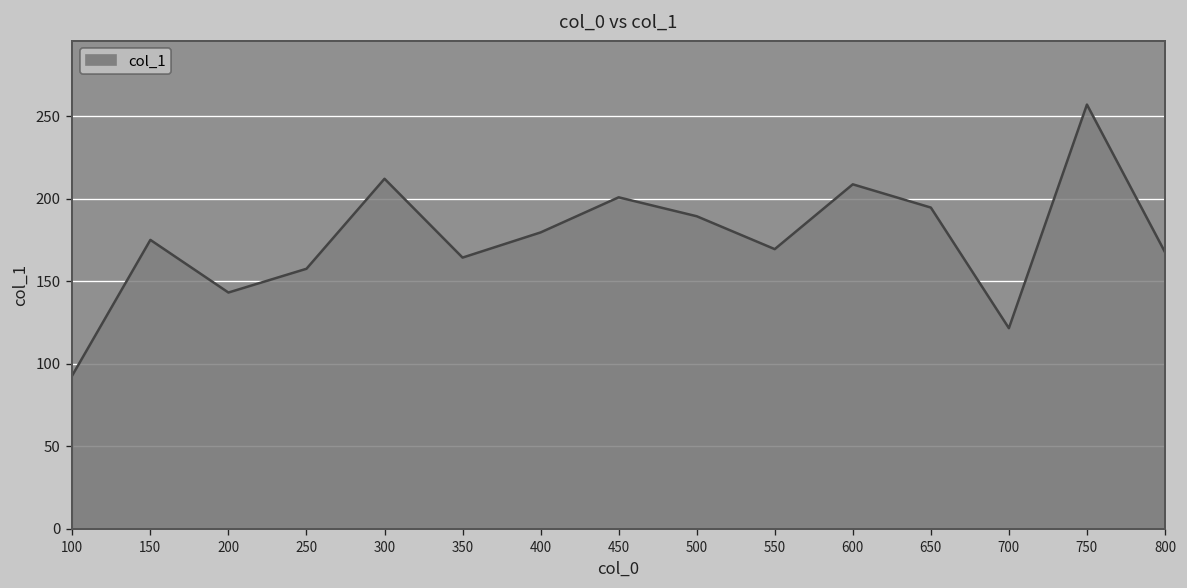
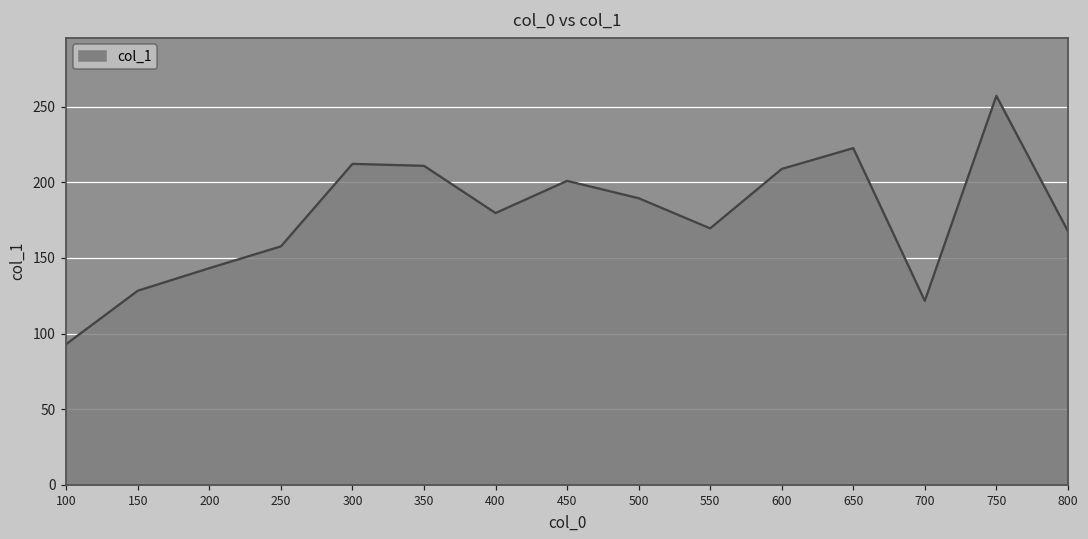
  {
    "100": 93,
-   "150": 175,
+   "150": 128,
    "200": 143,
    "250": 158,
    "300": 212,
-   "350": 164,
+   "350": 211,
    "400": 180,
    "450": 201,
    "500": 190,
    "550": 170,
    "600": 209,
-   "650": 195,
+   "650": 223,
    "700": 122,
    "750": 257,
    "800": 168
  }
